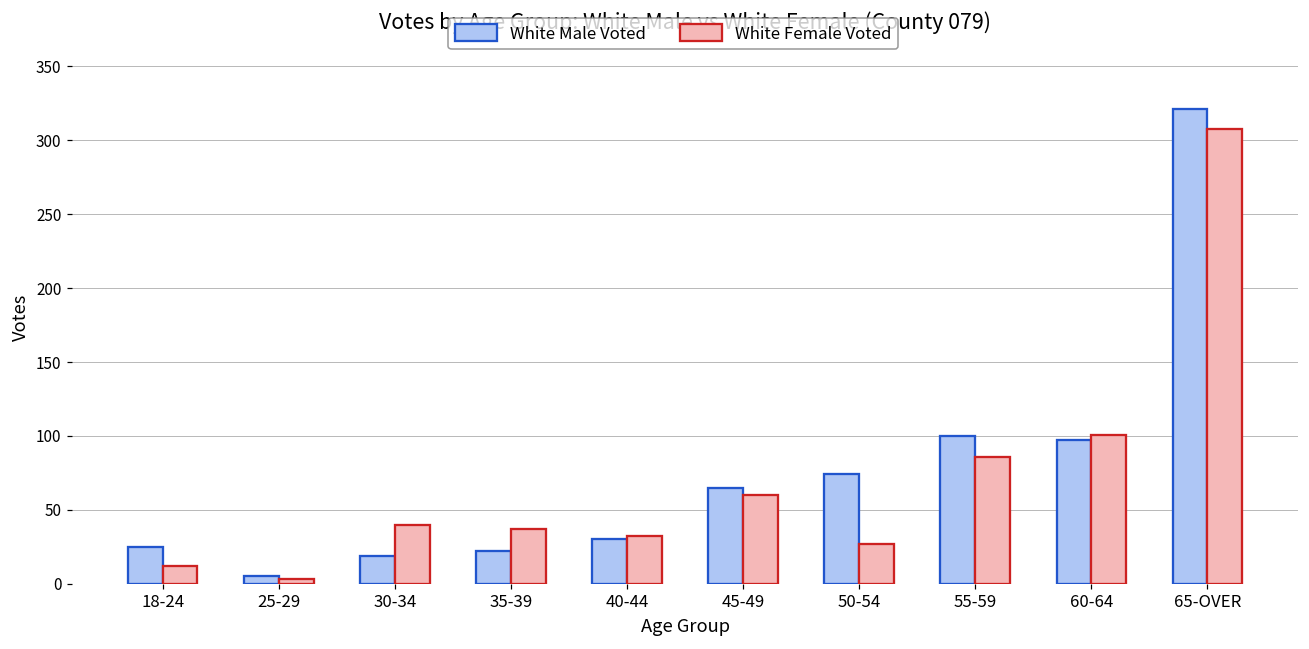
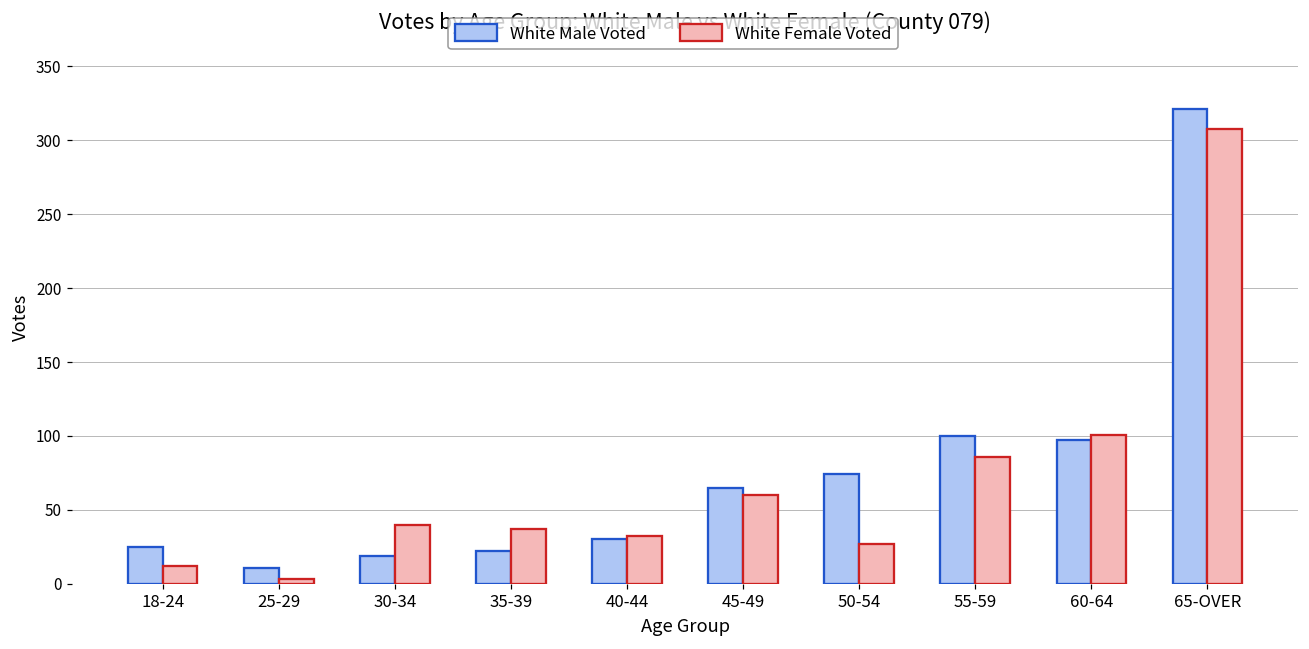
  {
    "White Male Voted": {
      "18-24": 25,
-     "25-29": 5,
+     "25-29": 11,
      "30-34": 19,
      "35-39": 22,
      "40-44": 30,
      "45-49": 65,
      "50-54": 74,
      "55-59": 100,
      "60-64": 97,
      "65-OVER": 321
    },
    "White Female Voted": {
      "18-24": 12,
      "25-29": 3,
      "30-34": 40,
      "35-39": 37,
      "40-44": 32,
      "45-49": 60,
      "50-54": 27,
      "55-59": 86,
      "60-64": 101,
      "65-OVER": 308
    }
  }
